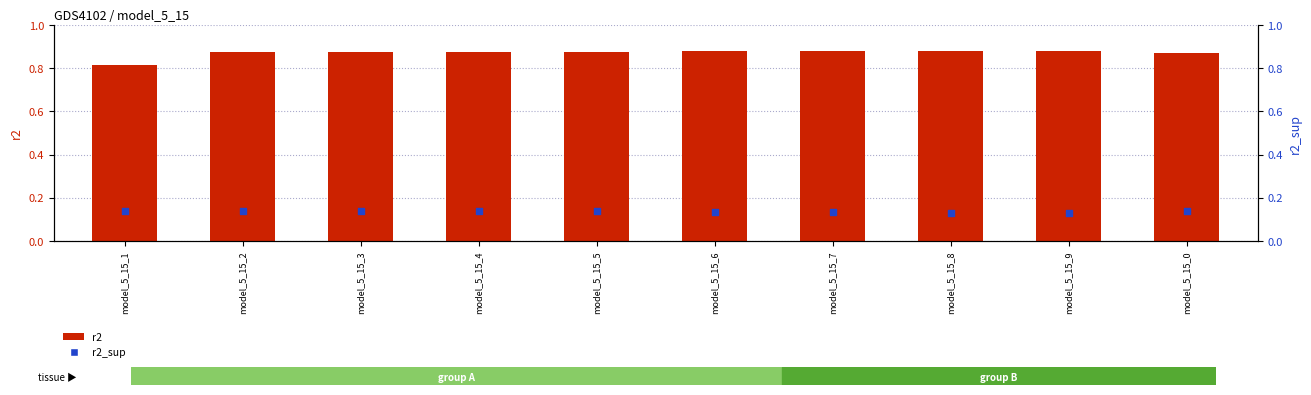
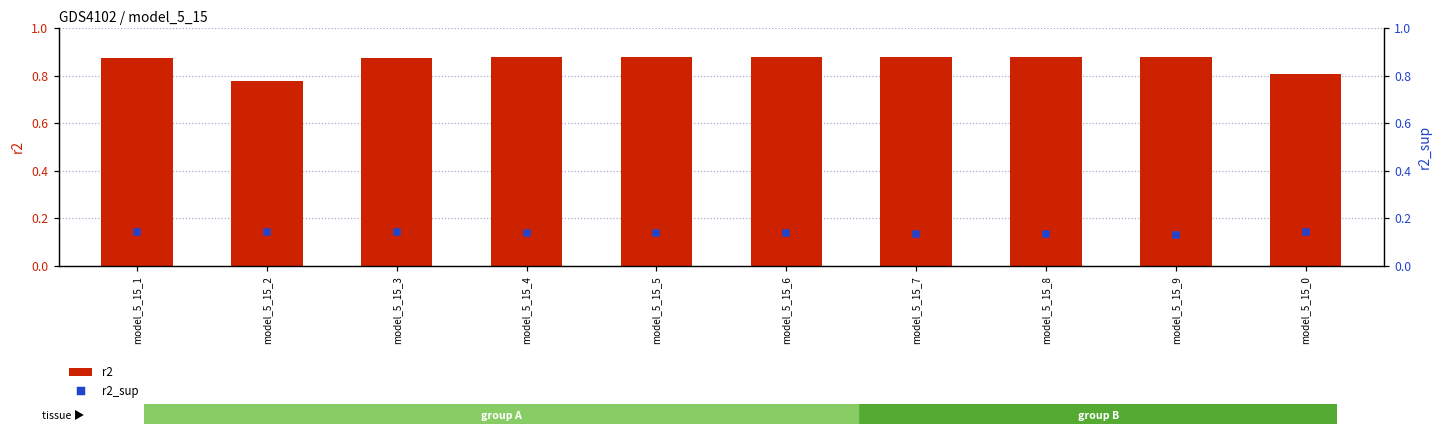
  {
    "r2": {
-     "model_5_15_1": 0.81,
-     "model_5_15_2": 0.87,
+     "model_5_15_1": 0.87,
+     "model_5_15_2": 0.78,
      "model_5_15_3": 0.88,
      "model_5_15_4": 0.88,
      "model_5_15_5": 0.88,
      "model_5_15_6": 0.88,
      "model_5_15_7": 0.88,
      "model_5_15_8": 0.88,
      "model_5_15_9": 0.88,
-     "model_5_15_0": 0.87
+     "model_5_15_0": 0.80
    }
  }
